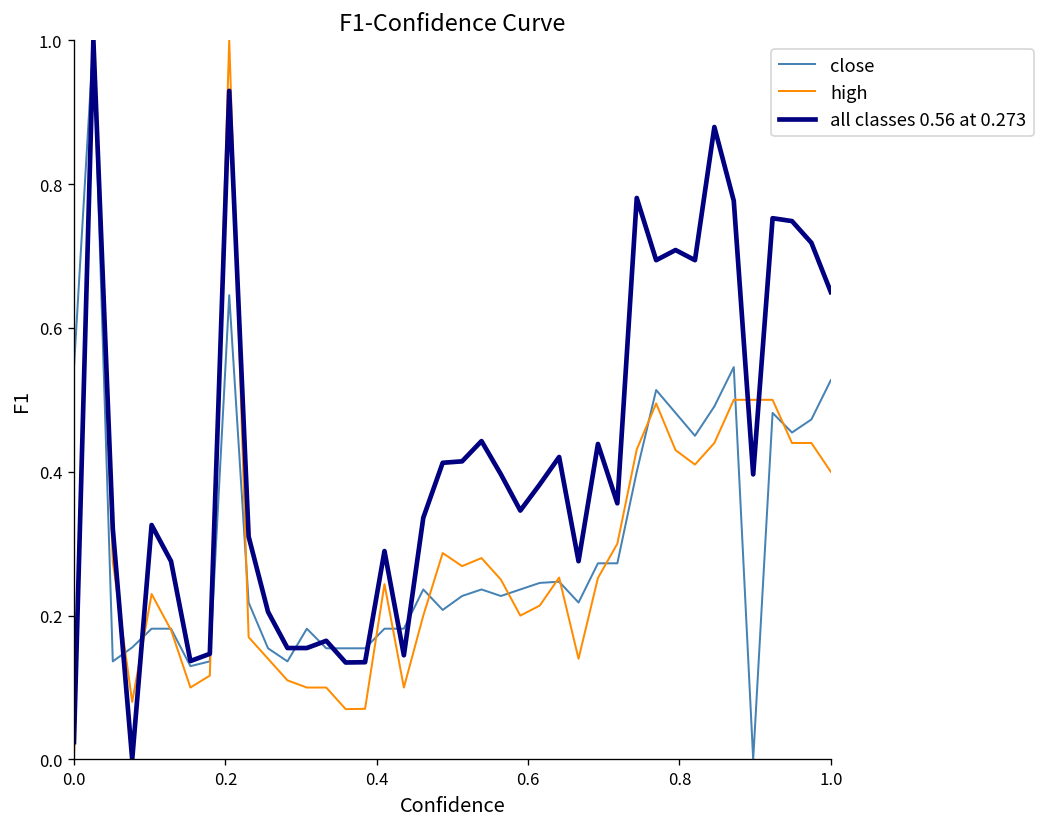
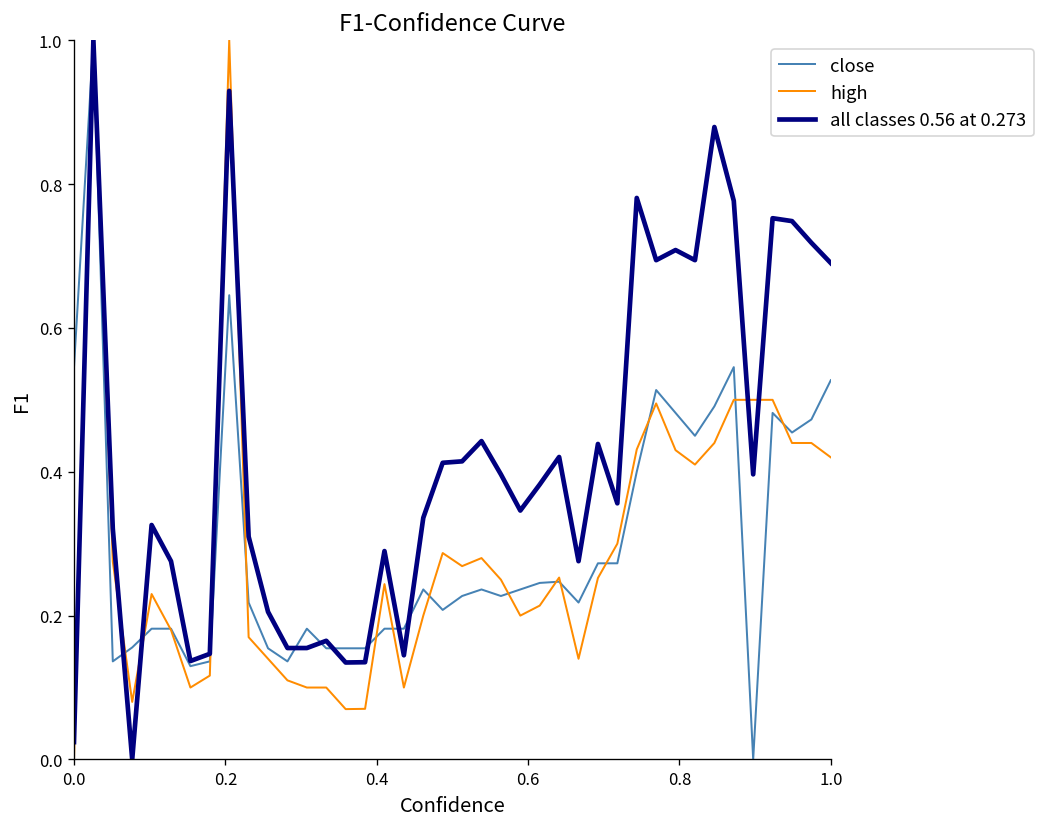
  {
    "close": {
      "0.0": 0.55,
      "1.0": 0.53
    },
    "high": {
      "0.0": 0.00,
-     "1.0": 0.40
+     "1.0": 0.42
    },
    "all classes 0.56 at 0.273": {
      "0.0": 0.02,
-     "1.0": 0.65
+     "1.0": 0.69
    }
  }
